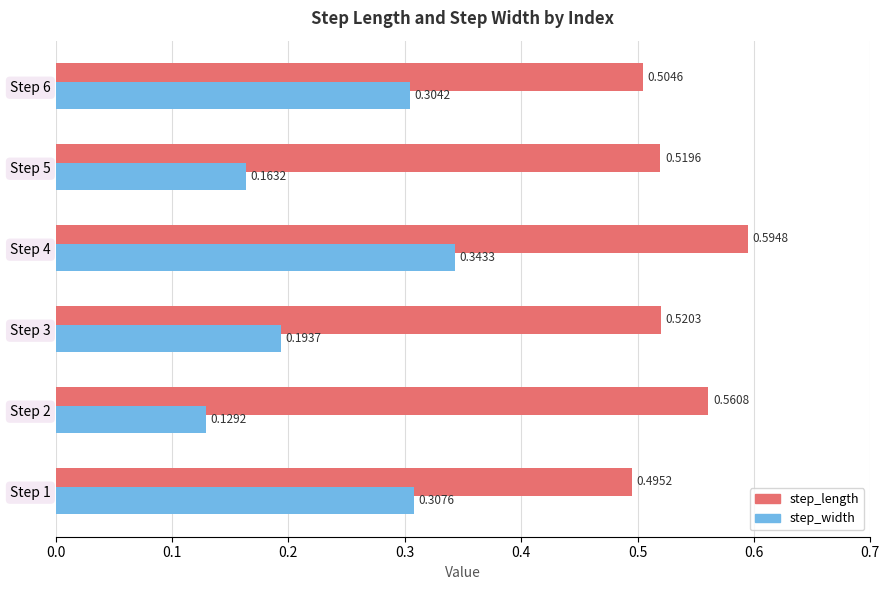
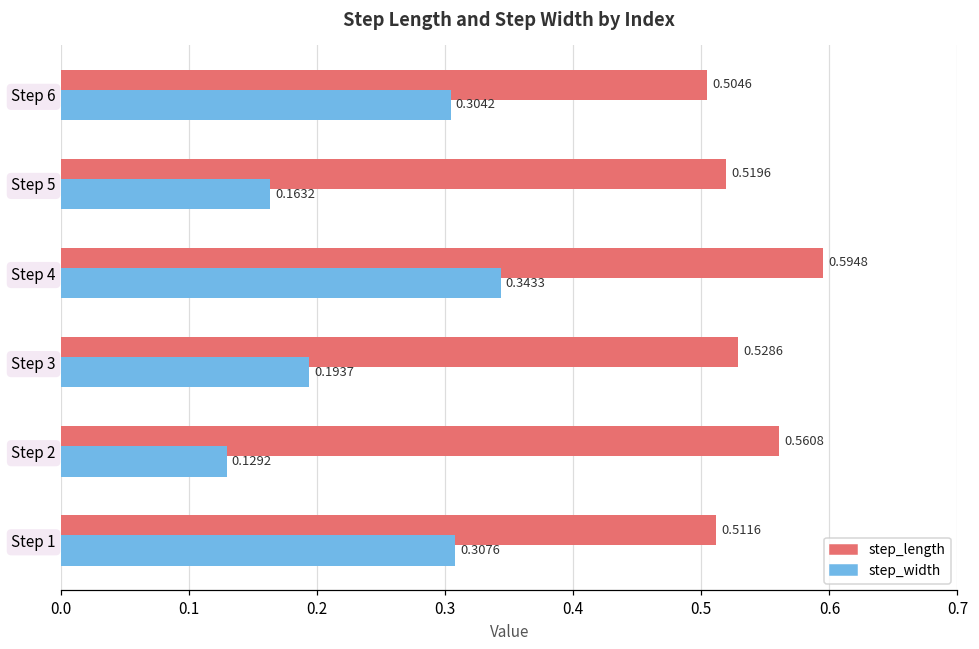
  {
    "step_length": {
      "Step 6": 0.5046,
      "Step 5": 0.5196,
      "Step 4": 0.5948,
-     "Step 3": 0.5203,
+     "Step 3": 0.5286,
      "Step 2": 0.5608,
-     "Step 1": 0.4952
+     "Step 1": 0.5116
    },
    "step_width": {
      "Step 6": 0.3042,
      "Step 5": 0.1632,
      "Step 4": 0.3433,
      "Step 3": 0.1937,
      "Step 2": 0.1292,
      "Step 1": 0.3076
    }
  }
